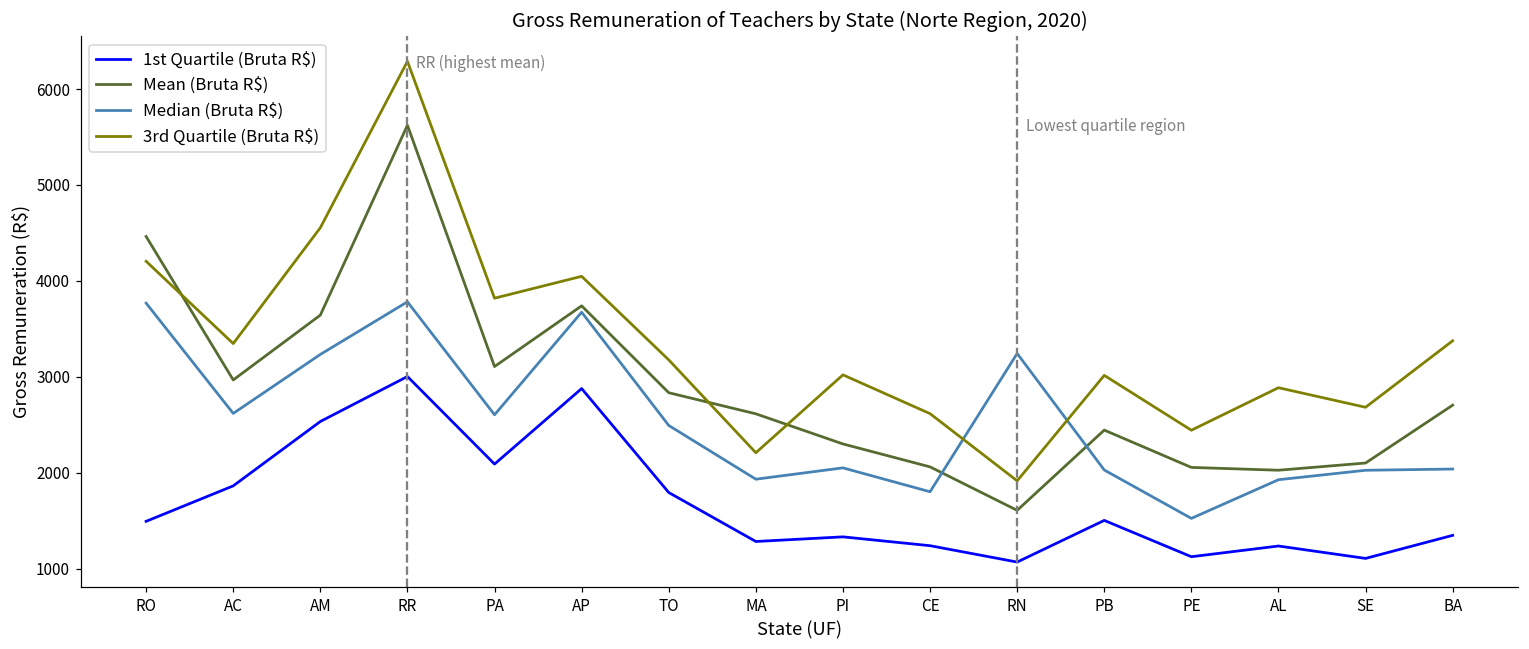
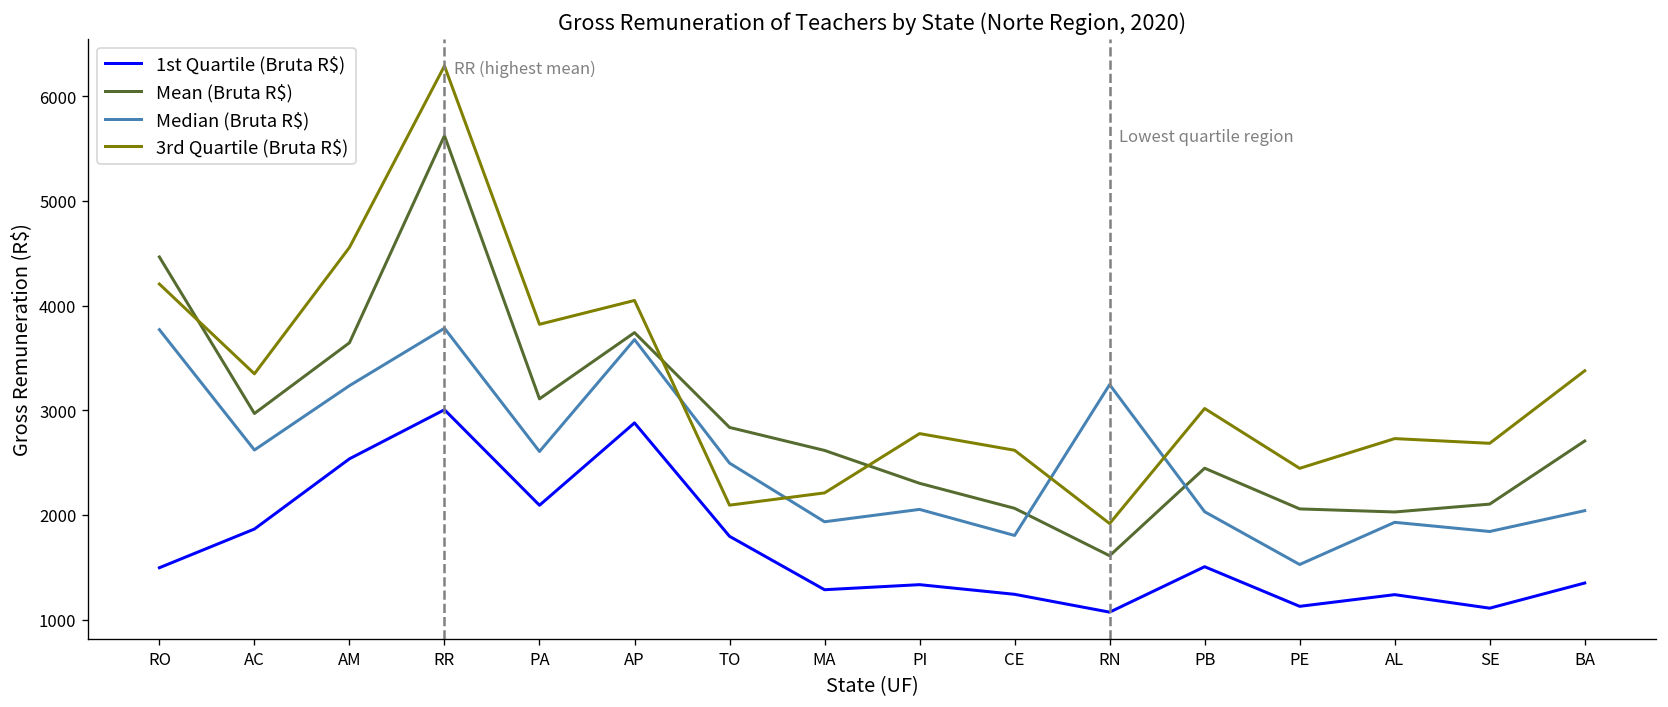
  {
    "1st Quartile (Bruta R$)": {
      "RO": 1500,
      "AC": 1900,
      "AM": 2500,
      "RR": 3000,
      "PA": 2100,
      "AP": 2900,
      "TO": 1800,
      "MA": 1300,
      "PI": 1300,
      "CE": 1200,
      "RN": 1100,
      "PB": 1500,
      "PE": 1100,
      "AL": 1200,
      "SE": 1100,
      "BA": 1300
    },
    "Mean (Bruta R$)": {
      "RO": 4500,
      "AC": 3000,
      "AM": 3600,
      "RR": 5600,
      "PA": 3100,
      "AP": 3700,
      "TO": 2800,
      "MA": 2600,
      "PI": 2300,
      "CE": 2100,
      "RN": 1600,
      "PB": 2400,
      "PE": 2100,
      "AL": 2000,
      "SE": 2100,
      "BA": 2700
    },
    "Median (Bruta R$)": {
      "RO": 3800,
      "AC": 2600,
      "AM": 3200,
      "RR": 3800,
      "PA": 2600,
      "AP": 3700,
      "TO": 2500,
      "MA": 1900,
      "PI": 2100,
      "CE": 1800,
      "RN": 3200,
      "PB": 2000,
      "PE": 1500,
      "AL": 1900,
-     "SE": 2000,
+     "SE": 1800,
      "BA": 2000
    },
    "3rd Quartile (Bruta R$)": {
      "RO": 4200,
      "AC": 3300,
      "AM": 4600,
      "RR": 6300,
      "PA": 3800,
      "AP": 4000,
-     "TO": 3200,
+     "TO": 2100,
      "MA": 2200,
-     "PI": 3000,
+     "PI": 2800,
      "CE": 2600,
      "RN": 1900,
      "PB": 3000,
      "PE": 2400,
-     "AL": 2900,
+     "AL": 2700,
      "SE": 2700,
      "BA": 3400
    }
  }
